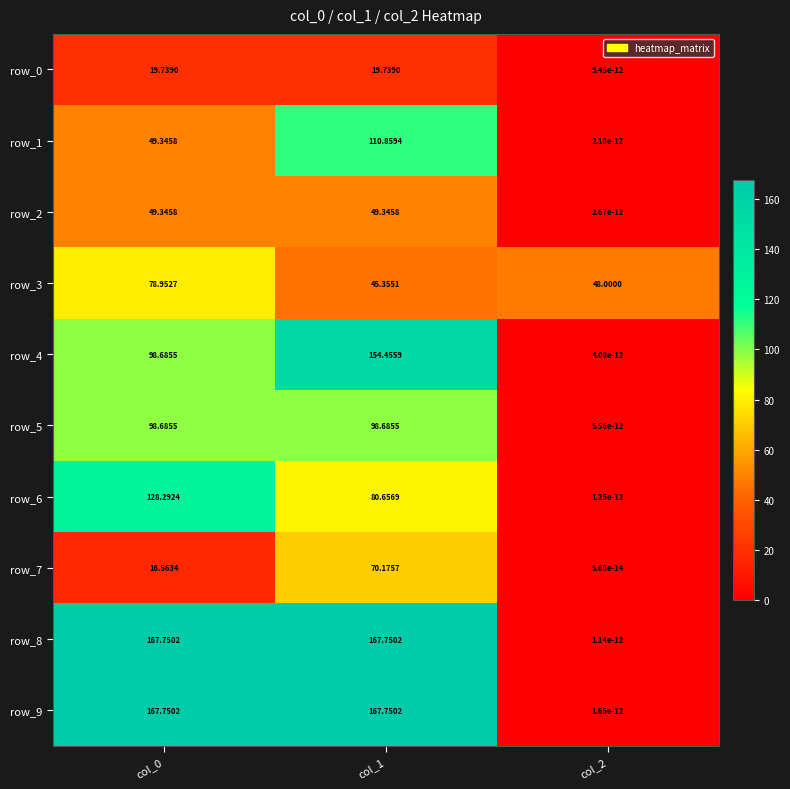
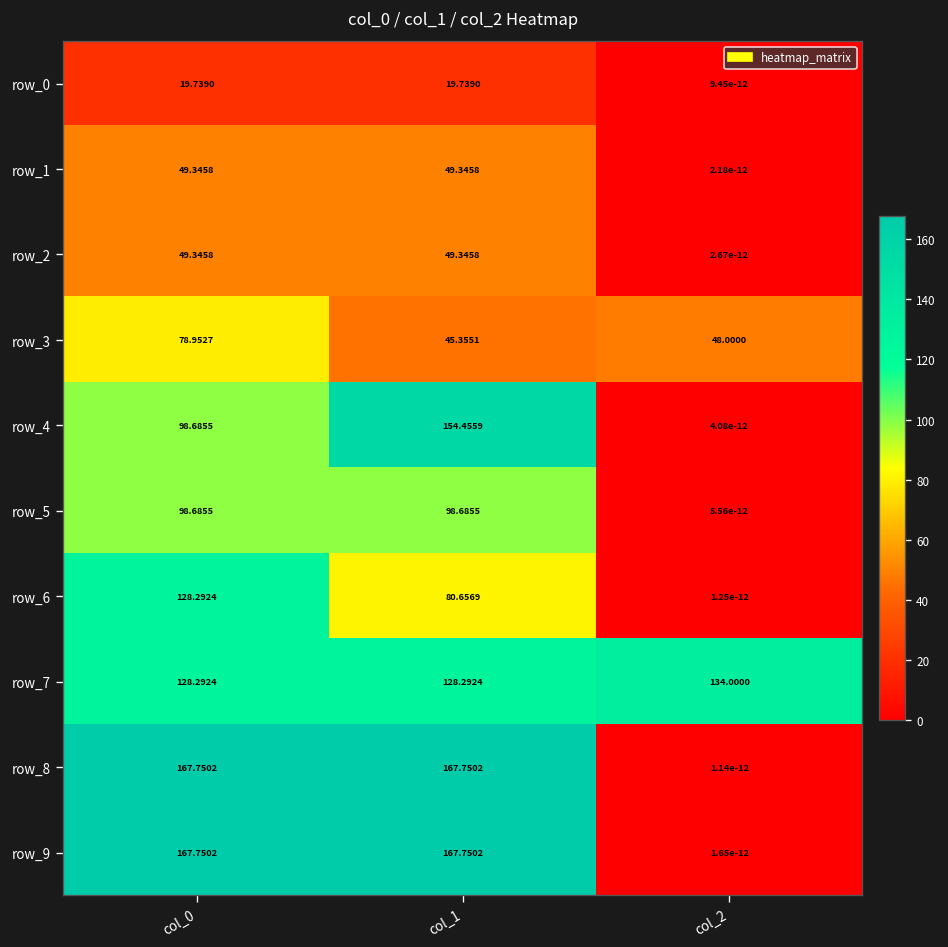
  {
    "row_0": {
      "col_0": "19.7390",
      "col_1": "19.7390",
      "col_2": "9.45e-12"
    },
    "row_1": {
      "col_0": "49.3458",
-     "col_1": "110.8594",
+     "col_1": "49.3458",
      "col_2": "2.18e-12"
    },
    "row_2": {
      "col_0": "49.3458",
      "col_1": "49.3458",
      "col_2": "2.67e-12"
    },
    "row_3": {
      "col_0": "78.9527",
      "col_1": "45.3551",
      "col_2": "48.0000"
    },
    "row_4": {
      "col_0": "98.6855",
      "col_1": "154.4559",
      "col_2": "4.08e-12"
    },
    "row_5": {
      "col_0": "98.6855",
      "col_1": "98.6855",
      "col_2": "5.56e-12"
    },
    "row_6": {
      "col_0": "128.2924",
      "col_1": "80.6569",
      "col_2": "1.25e-12"
    },
    "row_7": {
-     "col_0": "16.5634",
-     "col_1": "70.1757",
-     "col_2": "5.68e-14"
+     "col_0": "128.2924",
+     "col_1": "128.2924",
+     "col_2": "134.0000"
    },
    "row_8": {
      "col_0": "167.7502",
      "col_1": "167.7502",
      "col_2": "1.14e-12"
    },
    "row_9": {
      "col_0": "167.7502",
      "col_1": "167.7502",
      "col_2": "1.65e-12"
    }
  }
